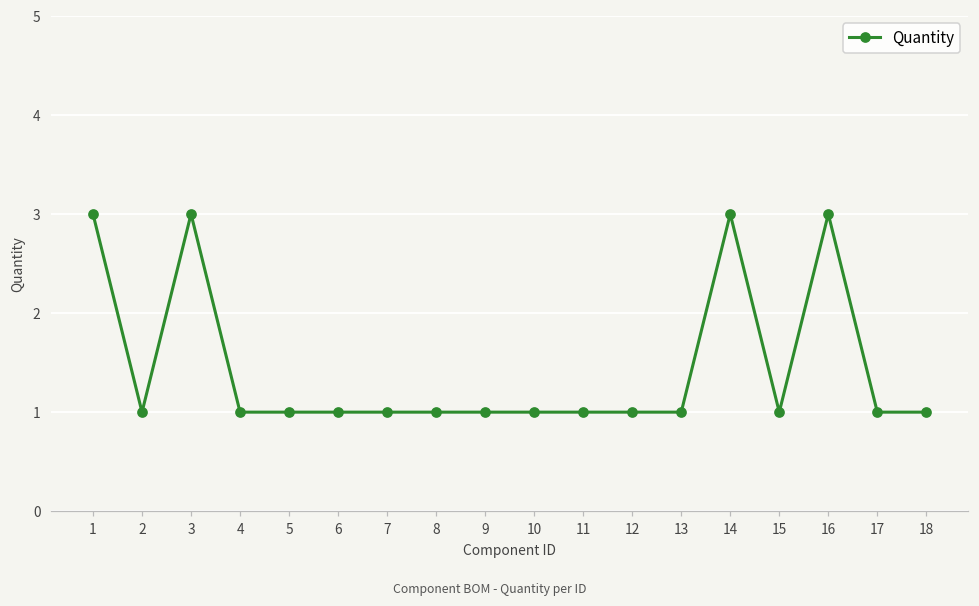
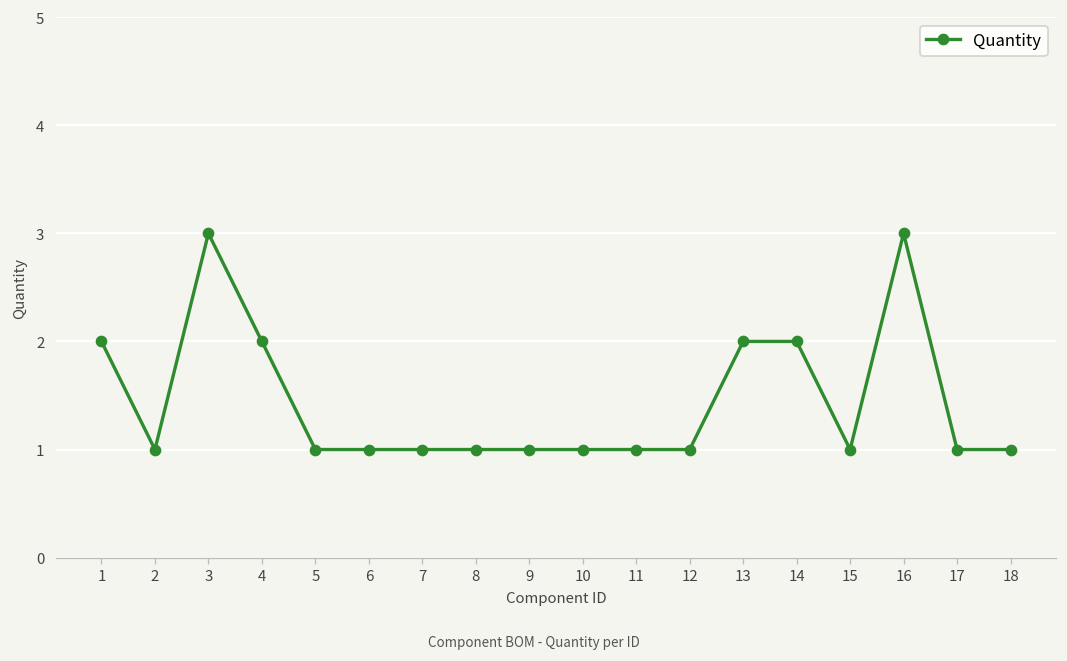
  {
-   "1": 3,
+   "1": 2,
    "2": 1,
    "3": 3,
-   "4": 1,
+   "4": 2,
    "5": 1,
    "6": 1,
    "7": 1,
    "8": 1,
    "9": 1,
    "10": 1,
    "11": 1,
    "12": 1,
-   "13": 1,
-   "14": 3,
+   "13": 2,
+   "14": 2,
    "15": 1,
    "16": 3,
    "17": 1,
    "18": 1
  }
